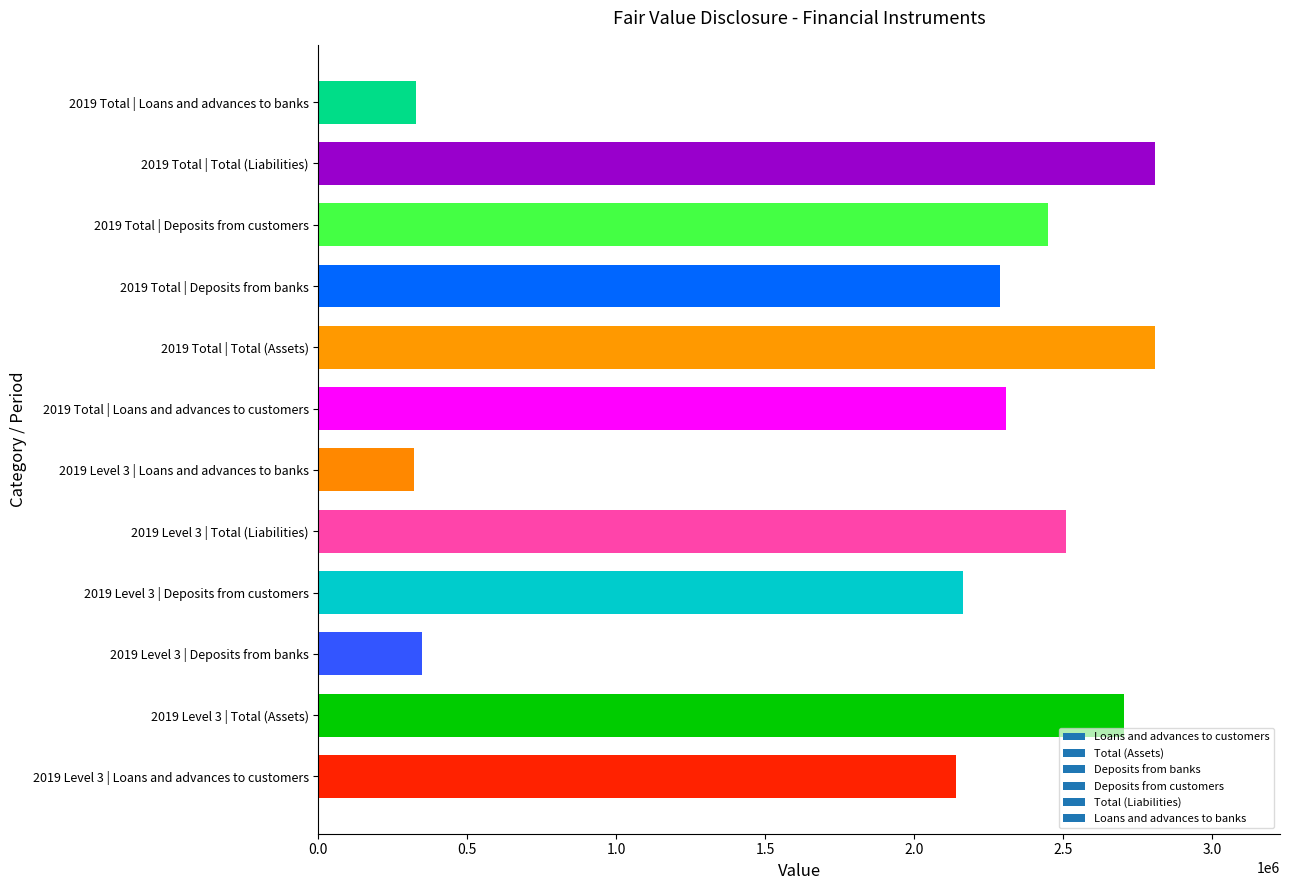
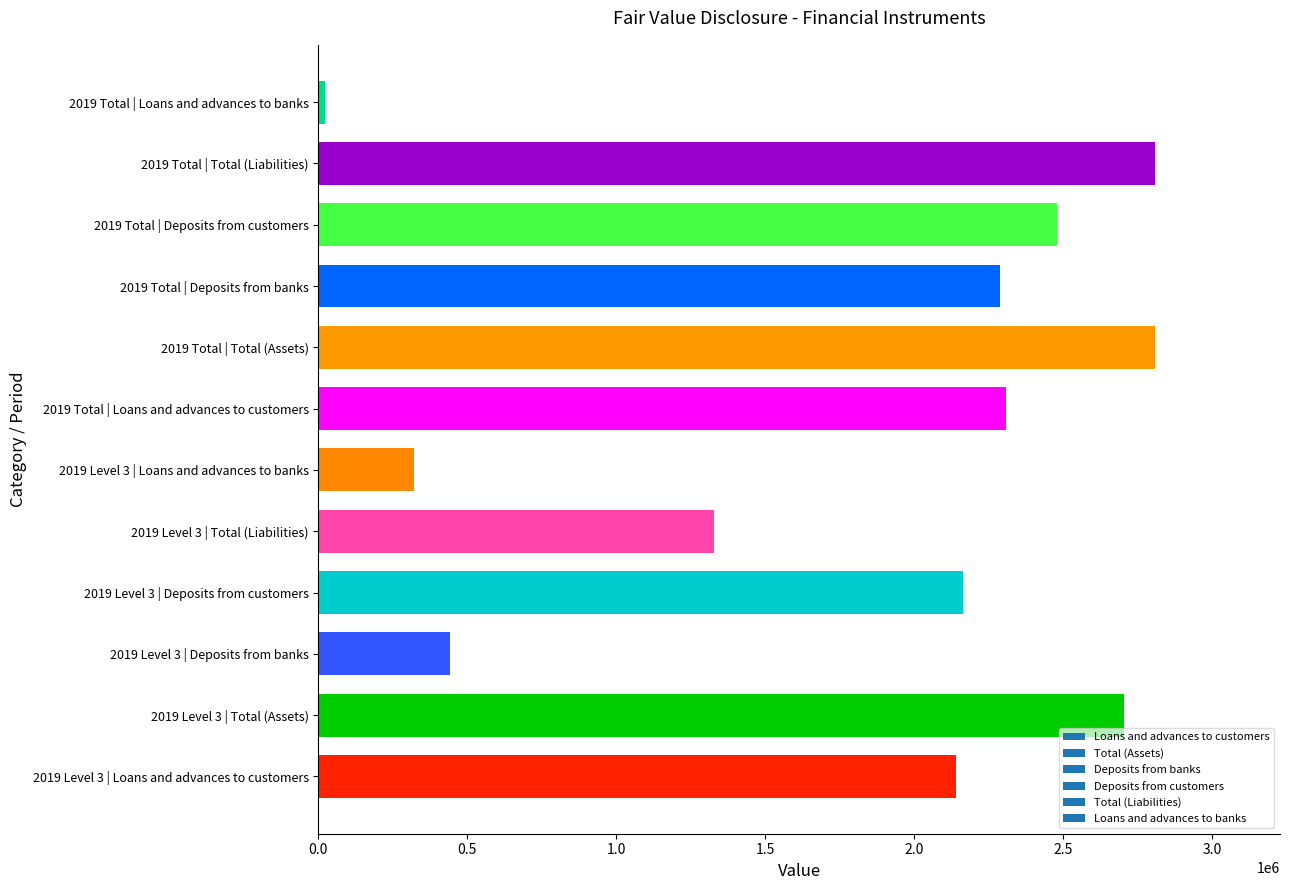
  {
-   "2019 Total | Loans and advances to banks": 330000,
+   "2019 Total | Loans and advances to banks": 20000,
    "2019 Total | Total (Liabilities)": 2810000,
-   "2019 Total | Deposits from customers": 2450000,
+   "2019 Total | Deposits from customers": 2480000,
    "2019 Total | Deposits from banks": 2290000,
    "2019 Total | Total (Assets)": 2810000,
    "2019 Total | Loans and advances to customers": 2310000,
    "2019 Level 3 | Loans and advances to banks": 320000,
-   "2019 Level 3 | Total (Liabilities)": 2510000,
+   "2019 Level 3 | Total (Liabilities)": 1330000,
    "2019 Level 3 | Deposits from customers": 2160000,
-   "2019 Level 3 | Deposits from banks": 350000,
+   "2019 Level 3 | Deposits from banks": 440000,
    "2019 Level 3 | Total (Assets)": 2700000,
    "2019 Level 3 | Loans and advances to customers": 2140000
  }
